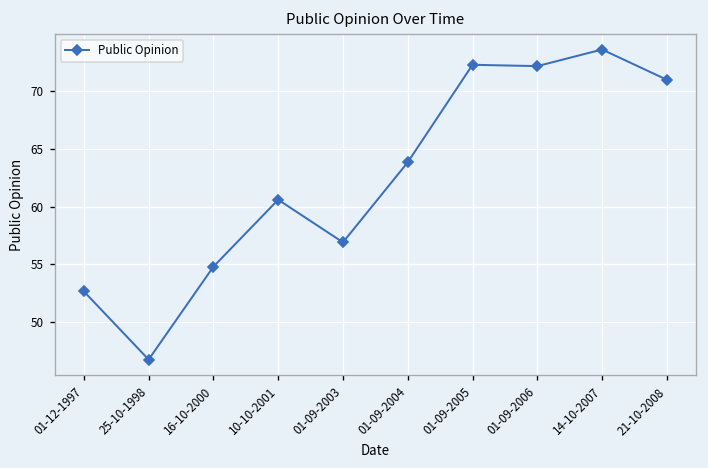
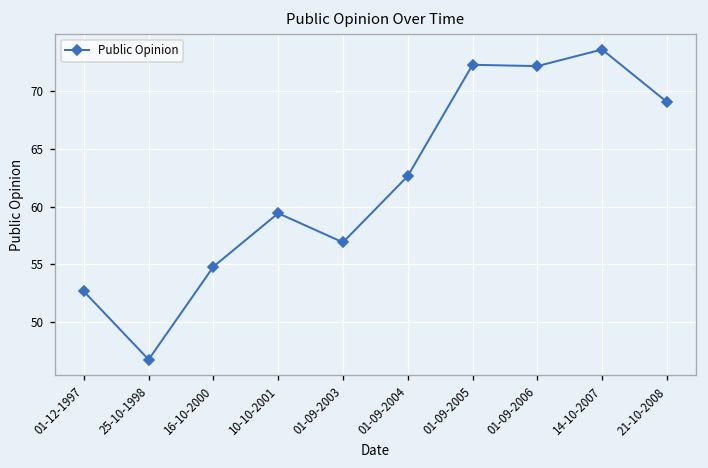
  {
    "01-12-1997": 53,
    "25-10-1998": 47,
    "16-10-2000": 55,
-   "10-10-2001": 61,
+   "10-10-2001": 59,
    "01-09-2003": 57,
-   "01-09-2004": 64,
+   "01-09-2004": 63,
    "01-09-2005": 72,
    "01-09-2006": 72,
    "14-10-2007": 74,
-   "21-10-2008": 71
+   "21-10-2008": 69
  }
